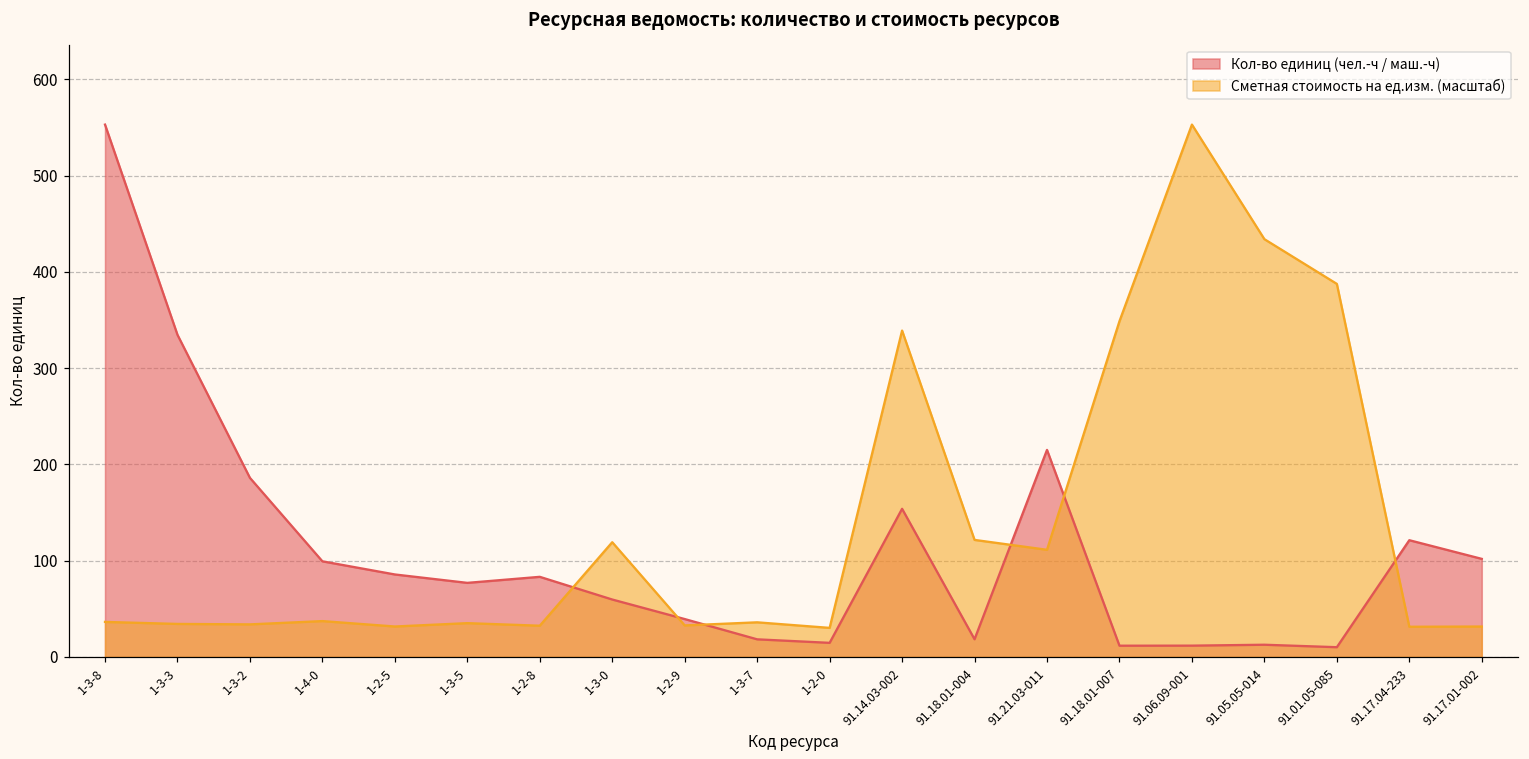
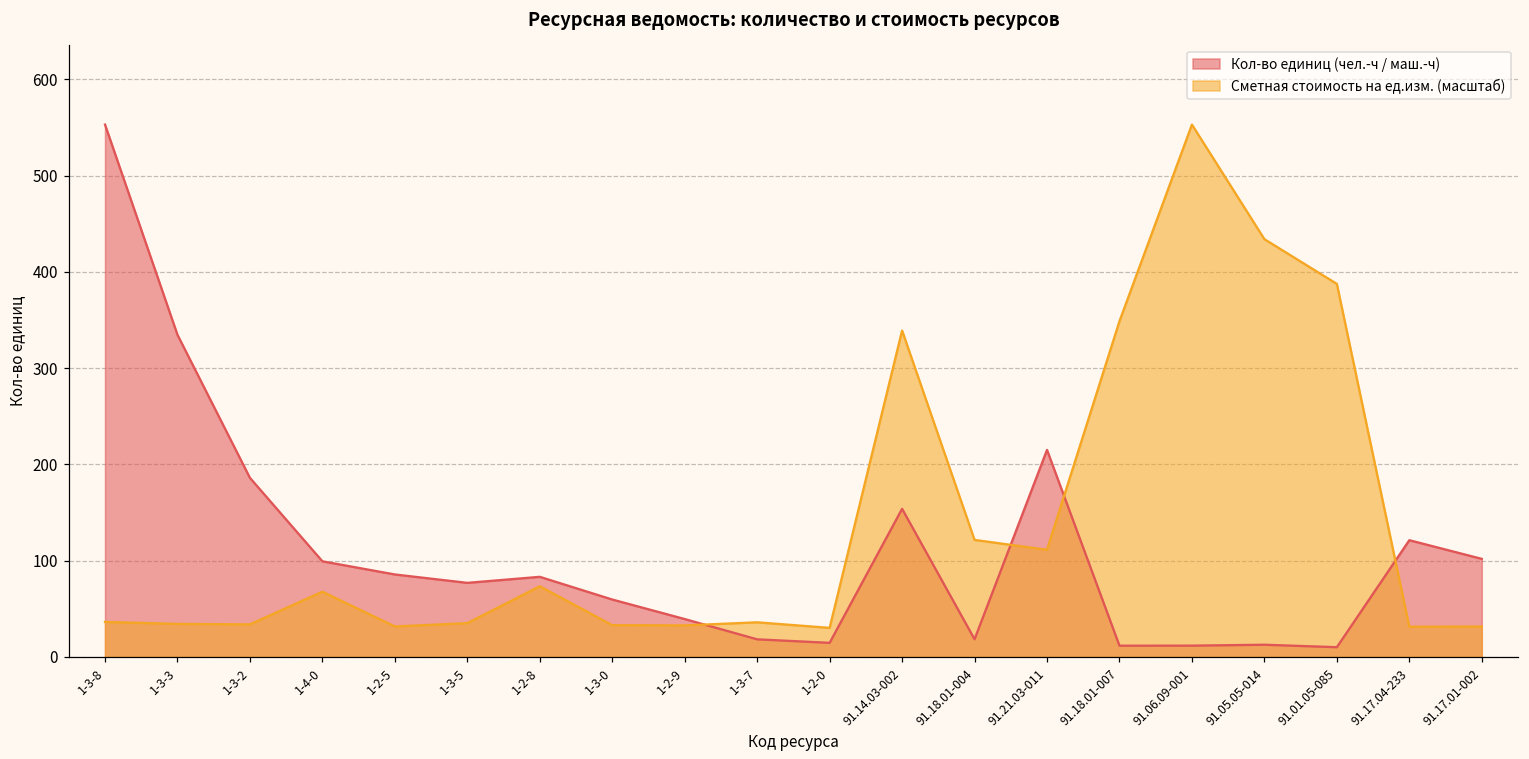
  {
    "Кол-во единиц (чел.-ч / маш.-ч)": {
      "1-3-8": 550,
      "1-3-3": 330,
      "1-3-2": 190,
      "1-4-0": 100,
      "1-2-5": 90,
      "1-3-5": 80,
      "1-2-8": 80,
      "1-3-0": 60,
      "1-2-9": 40,
      "1-3-7": 20,
      "1-2-0": 10,
      "91.14.03-002": 150,
      "91.18.01-004": 20,
      "91.21.03-011": 220,
      "91.18.01-007": 10,
      "91.06.09-001": 10,
      "91.05.05-014": 10,
      "91.01.05-085": 10,
      "91.17.04-233": 120,
      "91.17.01-002": 100
    },
    "Сметная стоимость на ед.изм. (масштаб)": {
      "1-3-8": 40,
      "1-3-3": 30,
      "1-3-2": 30,
-     "1-4-0": 40,
+     "1-4-0": 70,
      "1-2-5": 30,
      "1-3-5": 40,
-     "1-2-8": 30,
-     "1-3-0": 120,
+     "1-2-8": 70,
+     "1-3-0": 30,
      "1-2-9": 30,
      "1-3-7": 40,
      "1-2-0": 30,
      "91.14.03-002": 340,
      "91.18.01-004": 120,
      "91.21.03-011": 110,
      "91.18.01-007": 350,
      "91.06.09-001": 550,
      "91.05.05-014": 430,
      "91.01.05-085": 390,
      "91.17.04-233": 30,
      "91.17.01-002": 30
    }
  }
